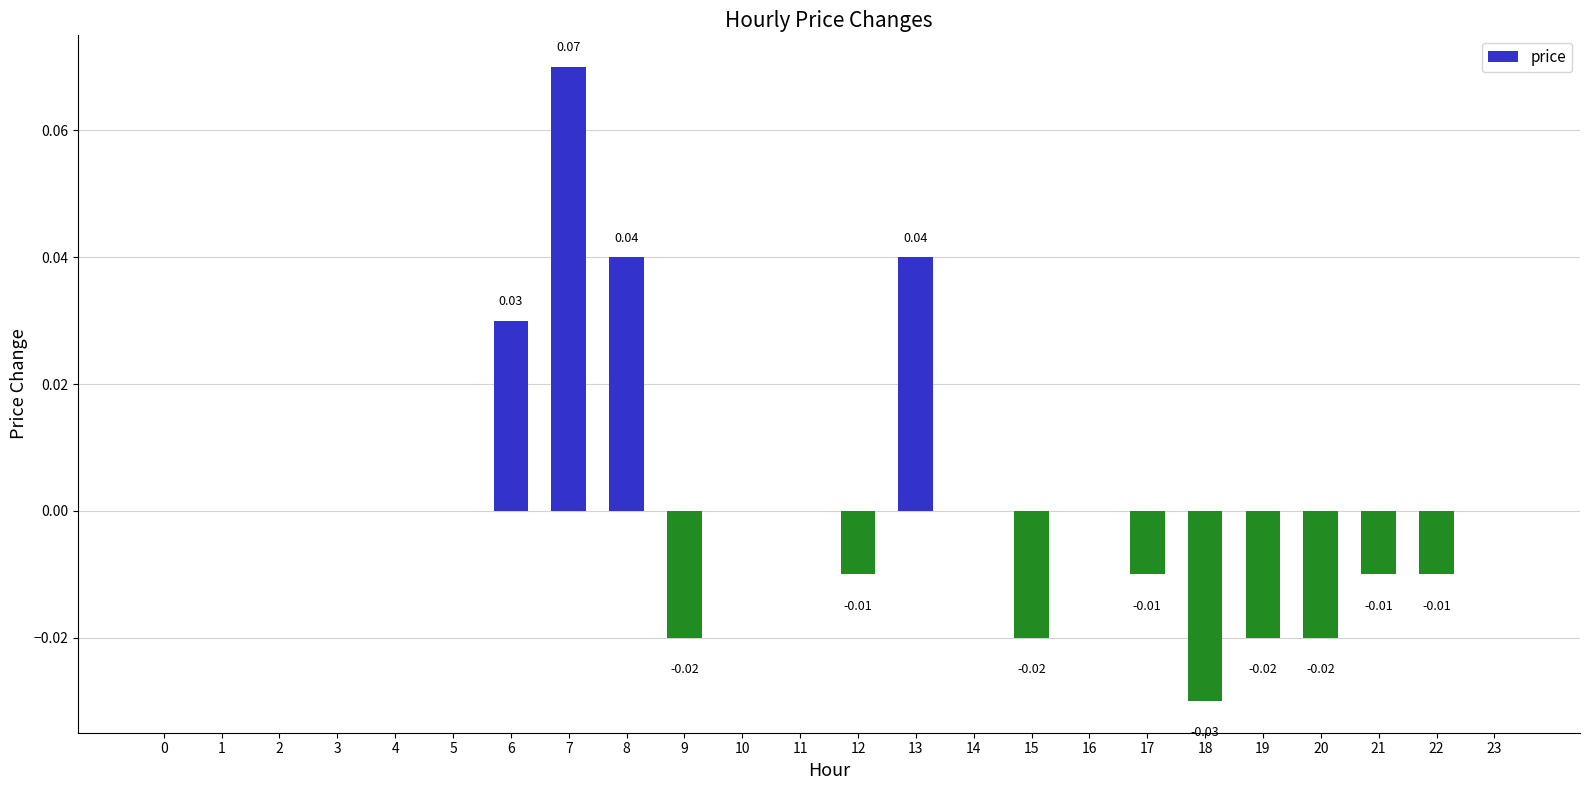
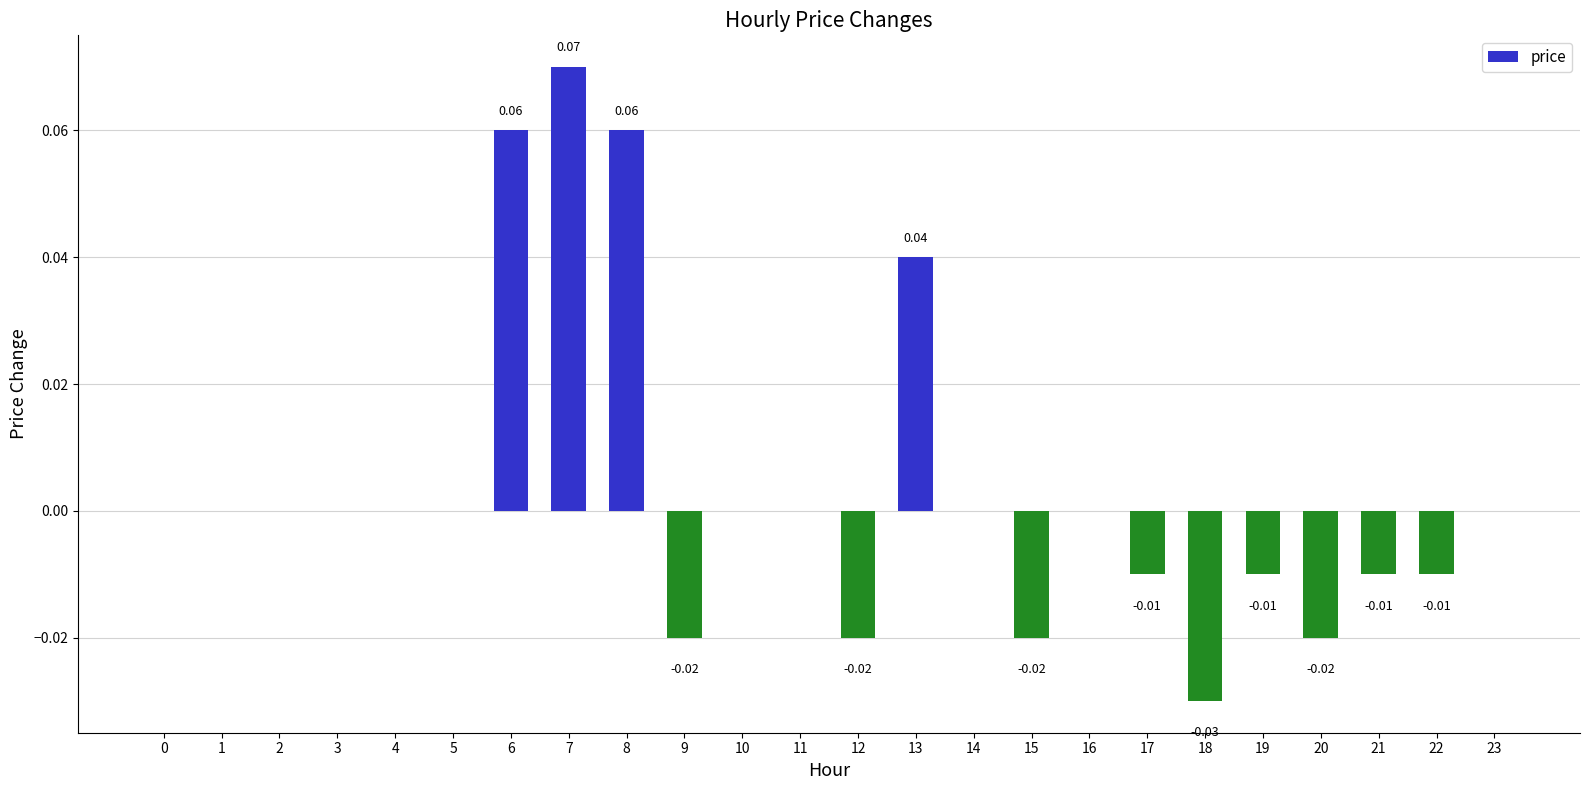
  {
-   "6": 0.03,
+   "6": 0.06,
    "7": 0.07,
-   "8": 0.04,
-   "12": -0.01,
+   "8": 0.06,
+   "12": -0.02,
    "13": 0.04,
-   "19": -0.02
+   "19": -0.01
  }
